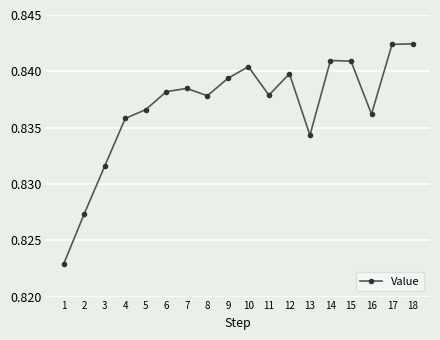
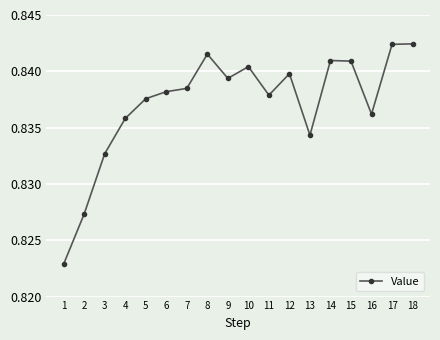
  {
    "1": 0.8229,
    "2": 0.8273,
-   "3": 0.8316,
+   "3": 0.8327,
    "4": 0.8358,
-   "5": 0.8366,
+   "5": 0.8376,
    "6": 0.8382,
    "7": 0.8385,
-   "8": 0.8378,
+   "8": 0.8415,
    "9": 0.8394,
    "10": 0.8404,
    "11": 0.8379,
    "12": 0.8398,
    "13": 0.8343,
    "14": 0.8410,
    "15": 0.8409,
    "16": 0.8362,
    "17": 0.8424,
    "18": 0.8424
  }
